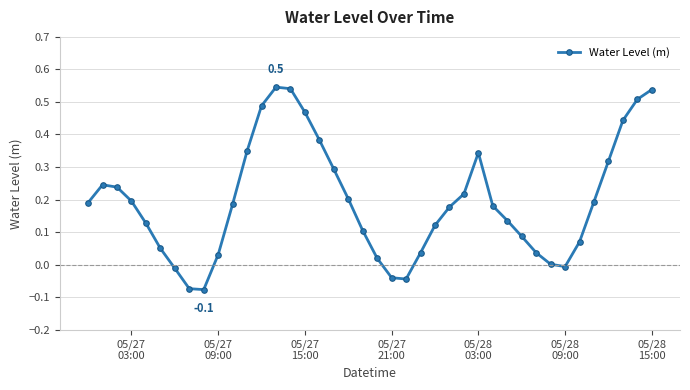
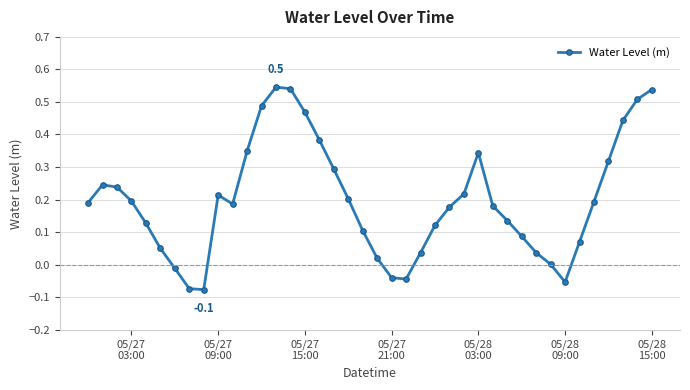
  {
    "05/27 03:00": 0.20,
-   "05/27 09:00": 0.03,
+   "05/27 09:00": 0.21,
    "05/27 15:00": 0.47,
    "05/27 21:00": -0.04,
    "05/28 03:00": 0.34,
-   "05/28 09:00": -0.01,
+   "05/28 09:00": -0.05,
    "05/28 15:00": 0.54
  }
